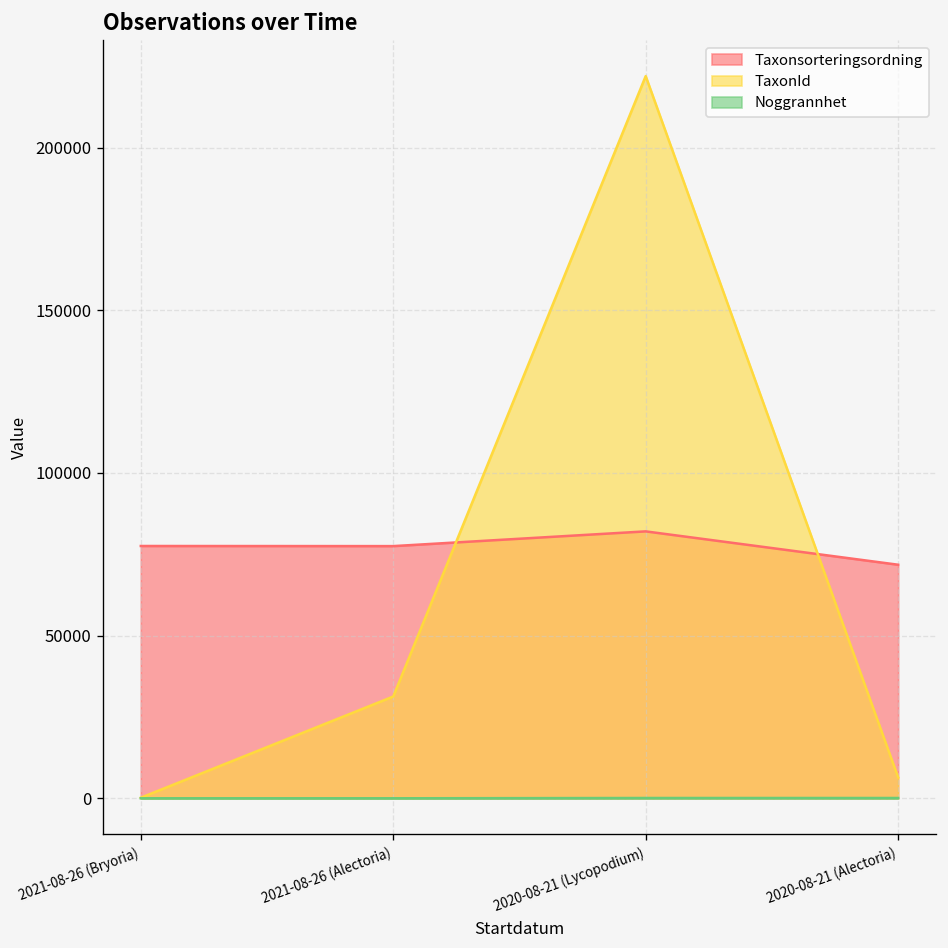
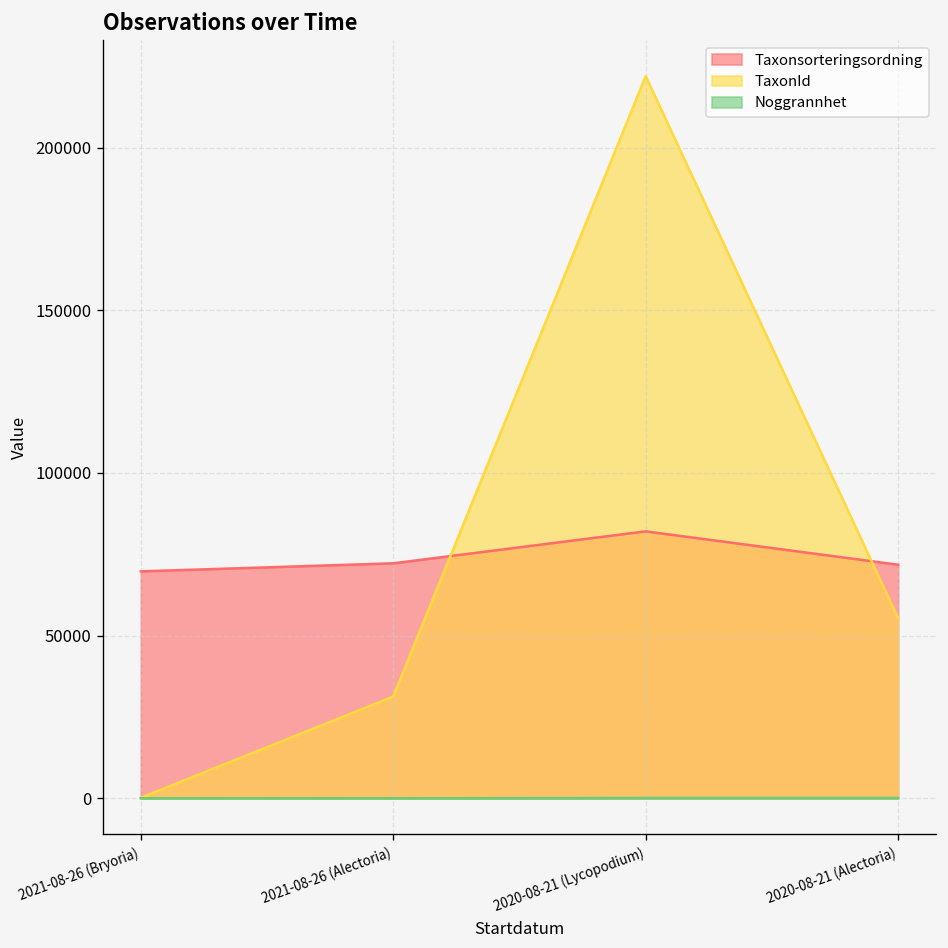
  {
    "Taxonsorteringsordning": {
-     "2021-08-26 (Bryoria)": 78000,
-     "2021-08-26 (Alectoria)": 78000,
+     "2021-08-26 (Bryoria)": 70000,
+     "2021-08-26 (Alectoria)": 72000,
      "2020-08-21 (Lycopodium)": 82000,
      "2020-08-21 (Alectoria)": 72000
    },
    "TaxonId": {
      "2021-08-26 (Alectoria)": 31000,
      "2020-08-21 (Lycopodium)": 222000,
-     "2020-08-21 (Alectoria)": 6000
+     "2020-08-21 (Alectoria)": 55000
    },
    "Noggrannhet": {
      "2021-08-26 (Alectoria)": 0,
      "2020-08-21 (Lycopodium)": 0,
      "2020-08-21 (Alectoria)": 0
    }
  }
